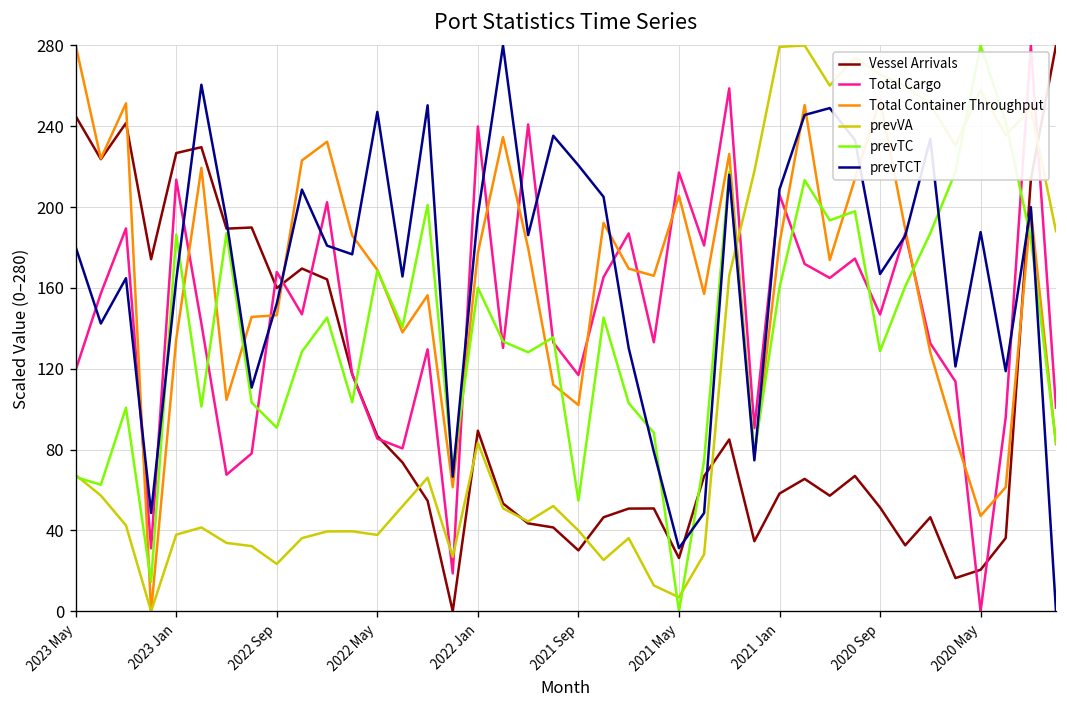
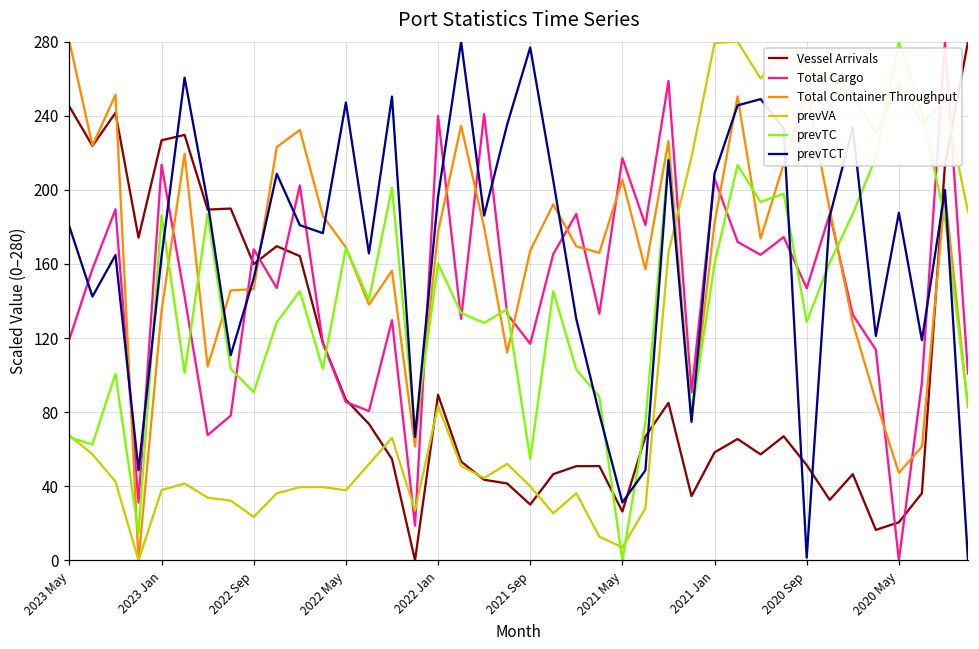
  {
    "Vessel Arrivals": {
      "2023 May": 245,
      "2023 Jan": 227,
      "2022 Sep": 160,
      "2022 Jan": 89,
      "2021 Sep": 30,
      "2021 May": 26,
      "2021 Jan": 58,
      "2020 Sep": 51,
      "2020 May": 21
    },
    "Total Cargo": {
      "2023 May": 119,
      "2023 Jan": 214,
      "2022 Sep": 168,
      "2022 Jan": 240,
      "2021 Sep": 117,
      "2021 May": 217,
      "2021 Jan": 206,
      "2020 Sep": 147,
      "2020 May": 0
    },
    "Total Container Throughput": {
      "2023 May": 280,
      "2023 Jan": 135,
      "2022 Sep": 146,
      "2022 Jan": 177,
-     "2021 Sep": 102,
+     "2021 Sep": 167,
      "2021 May": 206,
      "2021 Jan": 182,
      "2020 May": 47
    },
    "prevVA": {
      "2023 Jan": 38,
      "2022 Sep": 23,
      "2022 May": 38,
      "2022 Jan": 83,
      "2021 Sep": 40,
      "2021 May": 7,
      "2021 Jan": 279
    },
    "prevTC": {
      "2023 Jan": 186,
      "2022 Sep": 91,
      "2022 Jan": 160,
      "2021 Sep": 55,
      "2021 May": 0,
      "2021 Jan": 160,
      "2020 Sep": 129,
      "2020 May": 280
    },
    "prevTCT": {
      "2023 May": 180,
      "2023 Jan": 164,
      "2022 Sep": 152,
      "2022 May": 247,
      "2022 Jan": 196,
-     "2021 Sep": 221,
+     "2021 Sep": 277,
      "2021 May": 31,
      "2021 Jan": 209,
-     "2020 Sep": 167,
+     "2020 Sep": 1,
      "2020 May": 188
    }
  }
